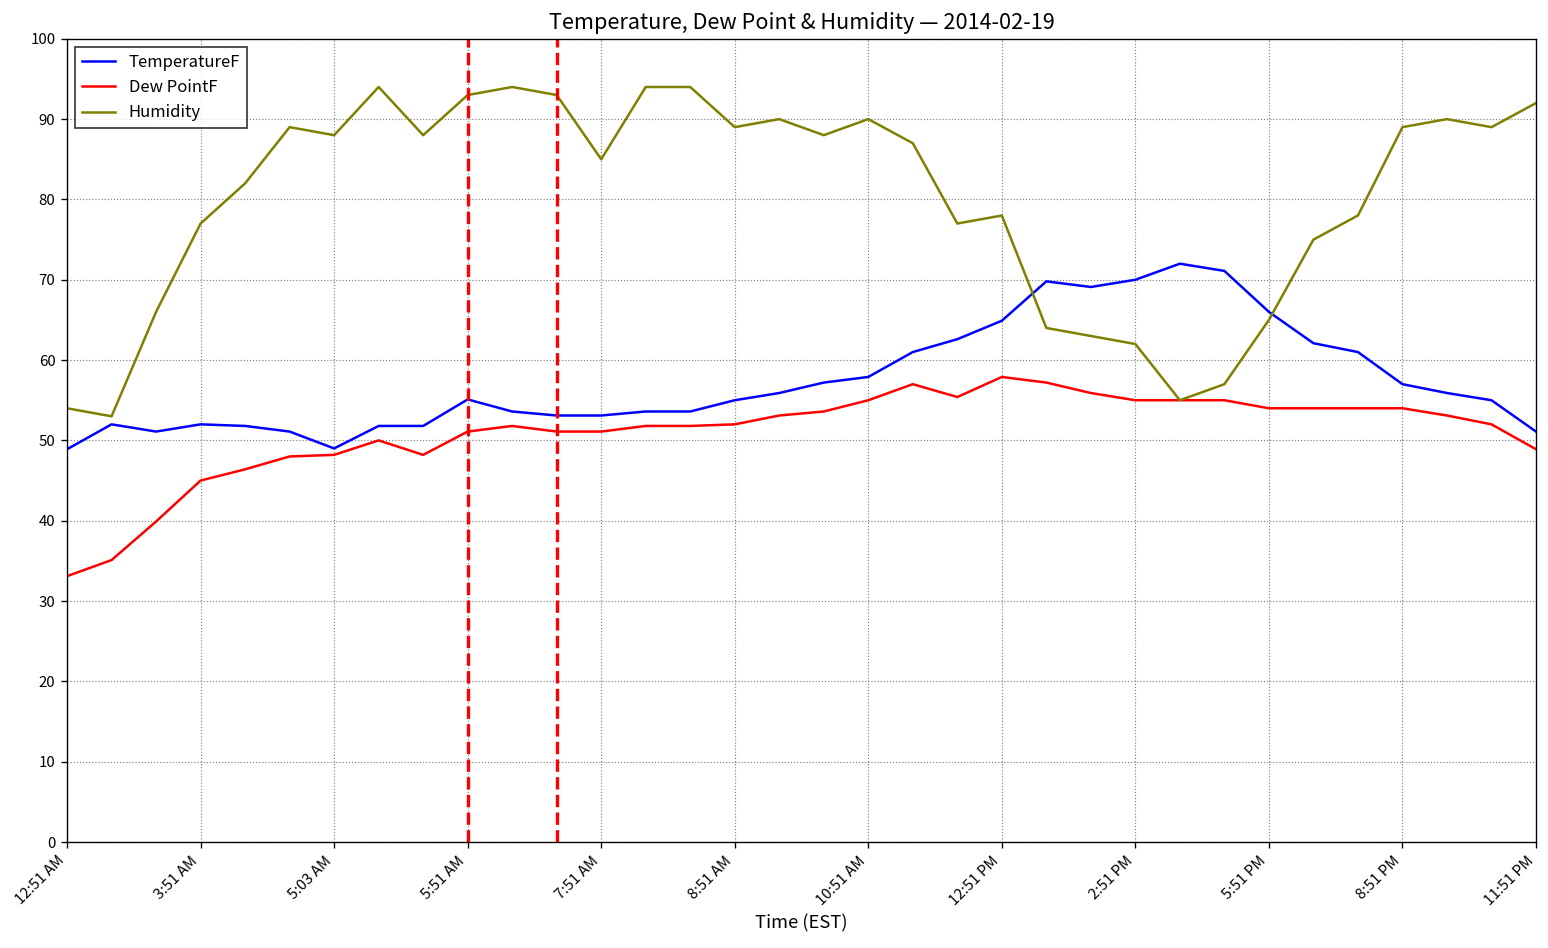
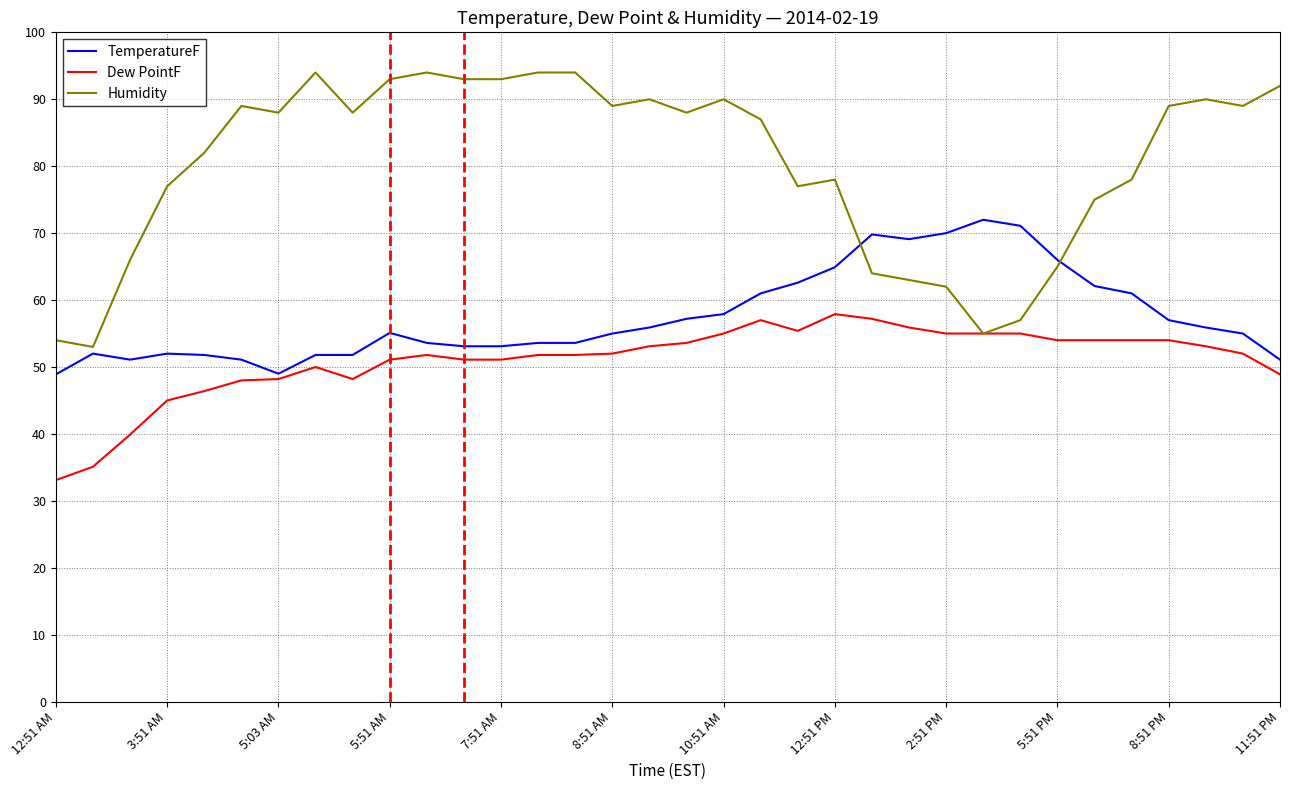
  {
    "TemperatureF": {
      "12:51 AM": 49,
      "3:51 AM": 52,
      "5:03 AM": 49,
      "5:51 AM": 55,
      "7:51 AM": 53,
      "8:51 AM": 55,
      "10:51 AM": 58,
      "12:51 PM": 65,
      "2:51 PM": 70,
      "5:51 PM": 66,
      "8:51 PM": 57,
      "11:51 PM": 51
    },
    "Dew PointF": {
      "12:51 AM": 33,
      "3:51 AM": 45,
      "5:03 AM": 48,
      "5:51 AM": 51,
      "7:51 AM": 51,
      "8:51 AM": 52,
      "10:51 AM": 55,
      "12:51 PM": 58,
      "2:51 PM": 55,
      "5:51 PM": 54,
      "8:51 PM": 54,
      "11:51 PM": 49
    },
    "Humidity": {
      "12:51 AM": 54,
      "3:51 AM": 77,
      "5:03 AM": 88,
      "5:51 AM": 93,
-     "7:51 AM": 85,
+     "7:51 AM": 93,
      "8:51 AM": 89,
      "10:51 AM": 90,
      "12:51 PM": 78,
      "2:51 PM": 62,
      "5:51 PM": 65,
      "8:51 PM": 89,
      "11:51 PM": 92
    }
  }
